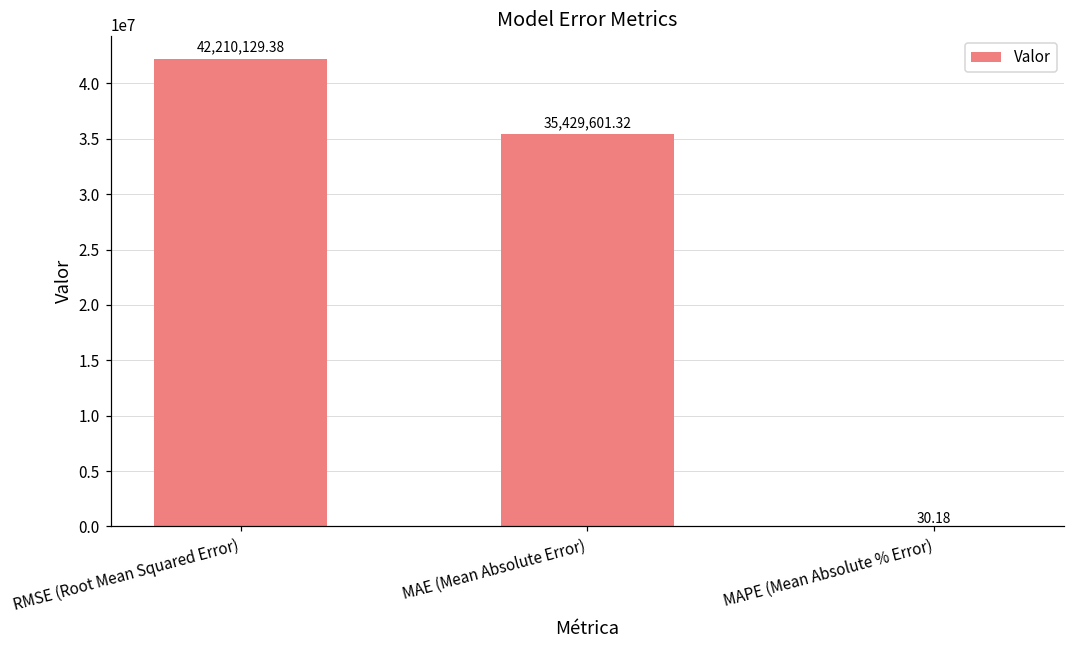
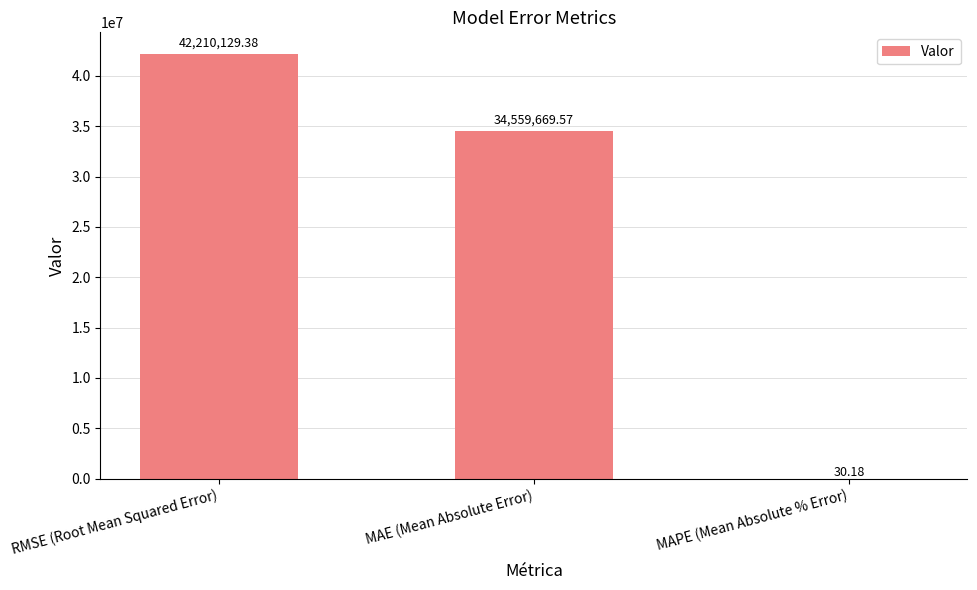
  {
    "RMSE (Root Mean Squared Error)": "42,210,129.38",
-   "MAE (Mean Absolute Error)": "35,429,601.32",
+   "MAE (Mean Absolute Error)": "34,559,669.57",
    "MAPE (Mean Absolute % Error)": "30.18"
  }
